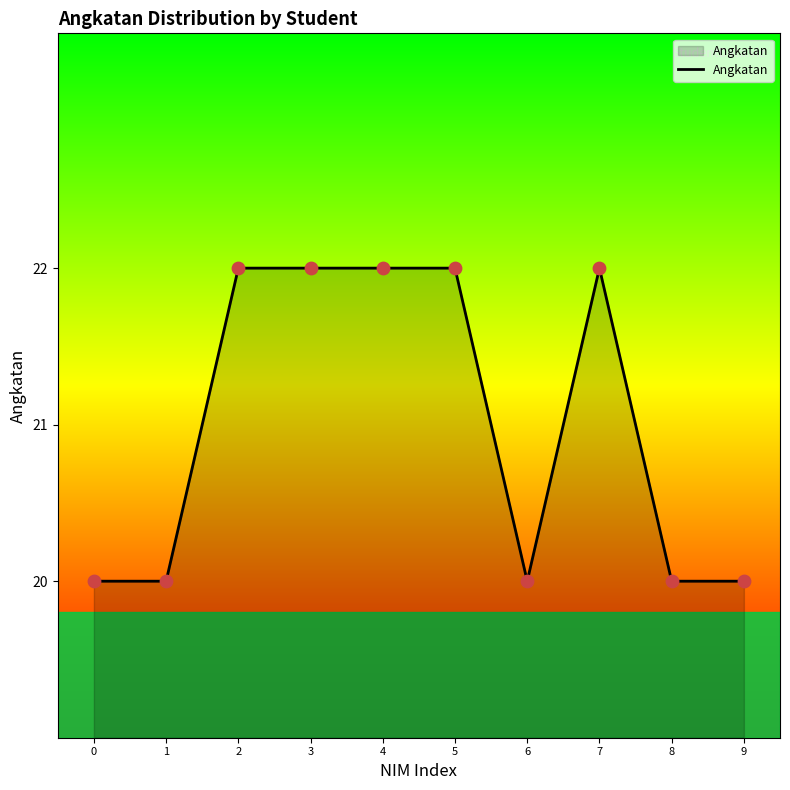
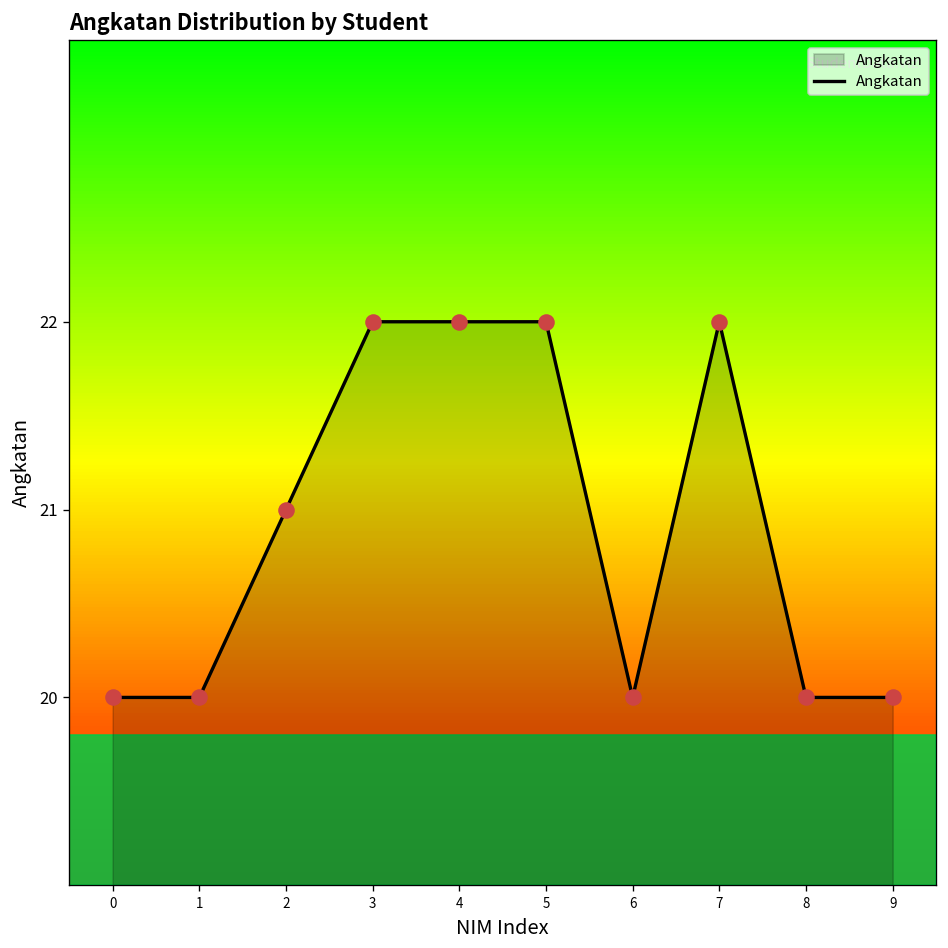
  {
    "0": 20,
    "1": 20,
-   "2": 22,
+   "2": 21,
    "3": 22,
    "4": 22,
    "5": 22,
    "6": 20,
    "7": 22,
    "8": 20,
    "9": 20
  }
